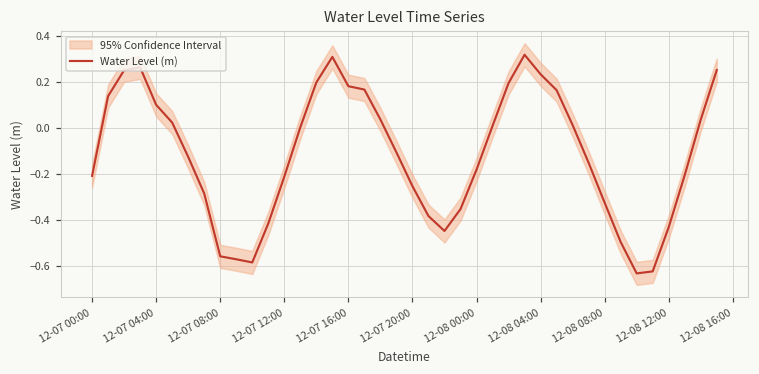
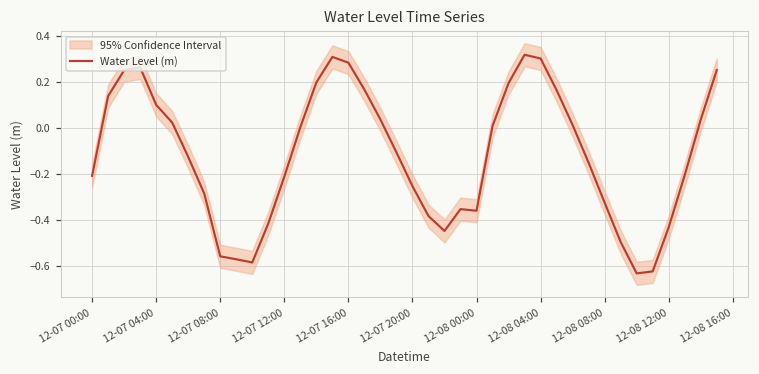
  {
    "Water Level (m)": {
      "12-07 00:00": -0.21,
      "12-07 04:00": 0.10,
      "12-07 08:00": -0.56,
      "12-07 12:00": -0.21,
-     "12-07 16:00": 0.18,
+     "12-07 16:00": 0.28,
      "12-07 20:00": -0.25,
-     "12-08 00:00": -0.18,
-     "12-08 04:00": 0.23,
+     "12-08 00:00": -0.36,
+     "12-08 04:00": 0.30,
      "12-08 08:00": -0.33,
      "12-08 12:00": -0.43
    }
  }
